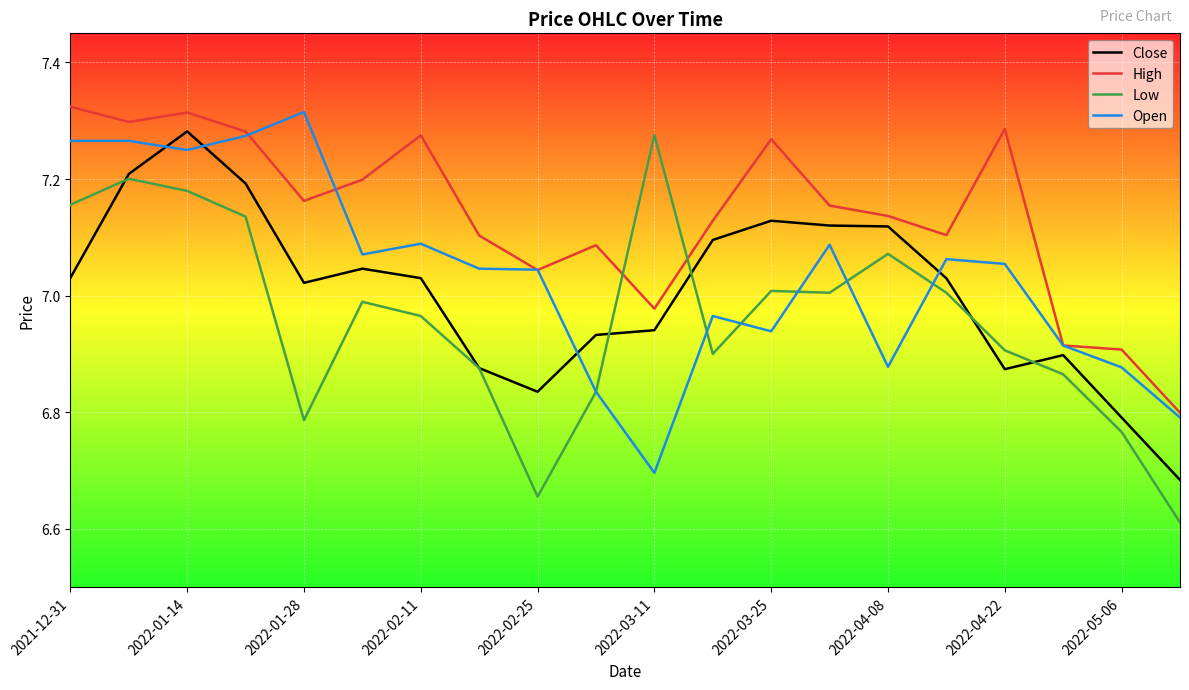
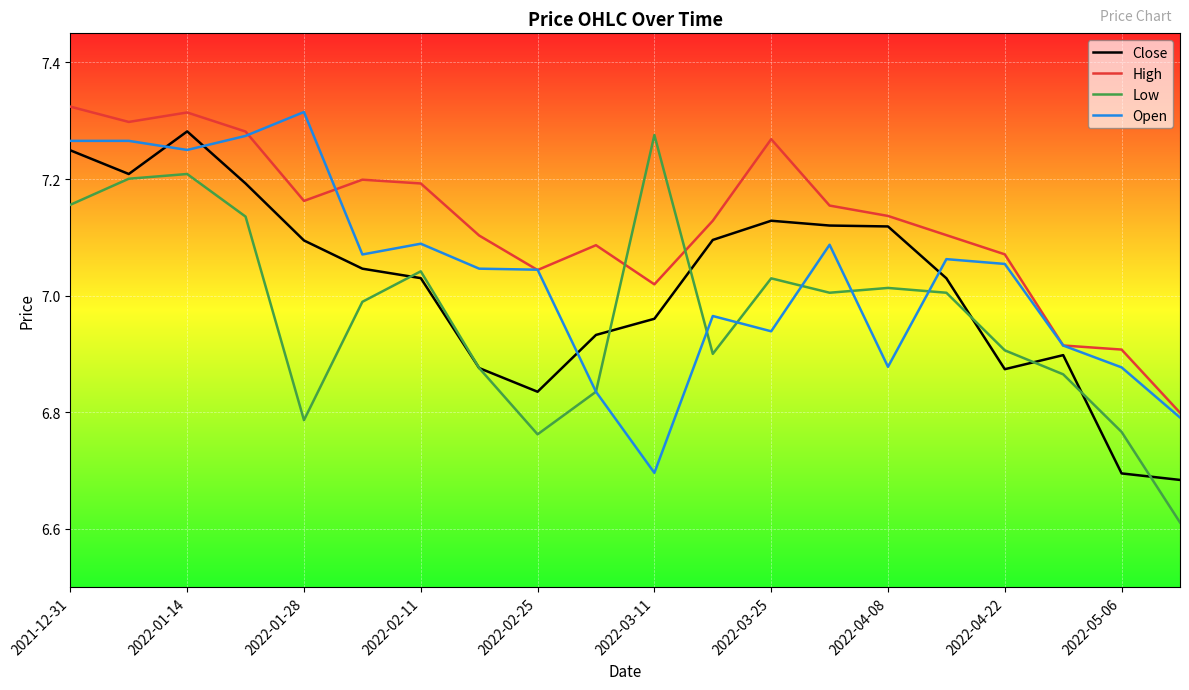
  {
    "Close": {
-     "2021-12-31": 7.03,
+     "2021-12-31": 7.25,
      "2022-01-14": 7.28,
-     "2022-01-28": 7.02,
+     "2022-01-28": 7.09,
      "2022-02-11": 7.03,
      "2022-02-25": 6.84,
-     "2022-03-11": 6.94,
+     "2022-03-11": 6.96,
      "2022-03-25": 7.13,
      "2022-04-08": 7.12,
      "2022-04-22": 6.87,
-     "2022-05-06": 6.79
+     "2022-05-06": 6.70
    },
    "High": {
      "2021-12-31": 7.32,
      "2022-01-14": 7.31,
      "2022-01-28": 7.16,
-     "2022-02-11": 7.28,
-     "2022-03-11": 6.98,
+     "2022-02-11": 7.19,
+     "2022-03-11": 7.02,
      "2022-03-25": 7.27,
      "2022-04-08": 7.14,
-     "2022-04-22": 7.29,
+     "2022-04-22": 7.07,
      "2022-05-06": 6.91
    },
    "Low": {
      "2021-12-31": 7.16,
-     "2022-01-14": 7.18,
+     "2022-01-14": 7.21,
      "2022-01-28": 6.79,
-     "2022-02-11": 6.97,
-     "2022-02-25": 6.66,
+     "2022-02-11": 7.04,
+     "2022-02-25": 6.76,
      "2022-03-11": 7.28,
-     "2022-03-25": 7.01,
-     "2022-04-08": 7.07,
+     "2022-03-25": 7.03,
+     "2022-04-08": 7.01,
      "2022-04-22": 6.91,
      "2022-05-06": 6.77
    },
    "Open": {
      "2021-12-31": 7.27,
      "2022-01-14": 7.25,
      "2022-01-28": 7.32,
      "2022-02-11": 7.09,
      "2022-03-11": 6.70,
      "2022-03-25": 6.94,
      "2022-04-08": 6.88,
      "2022-04-22": 7.05,
      "2022-05-06": 6.88
    }
  }
